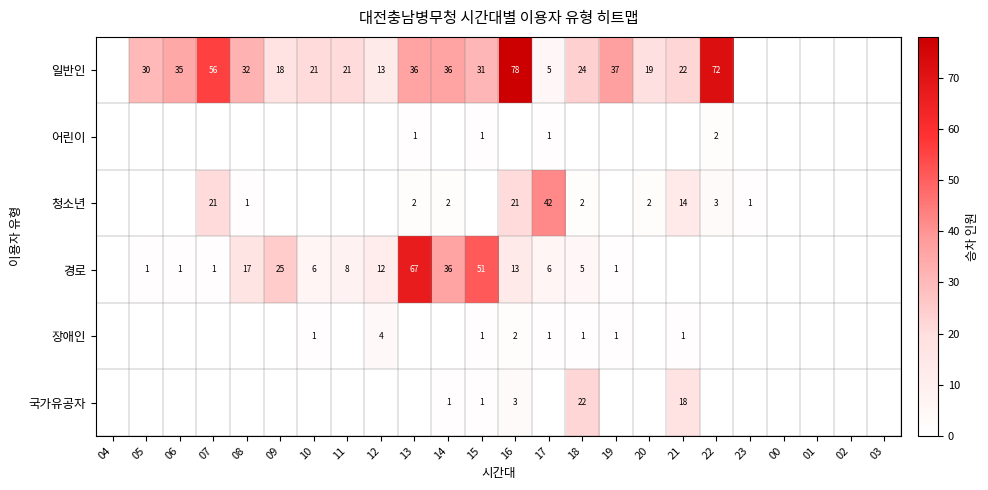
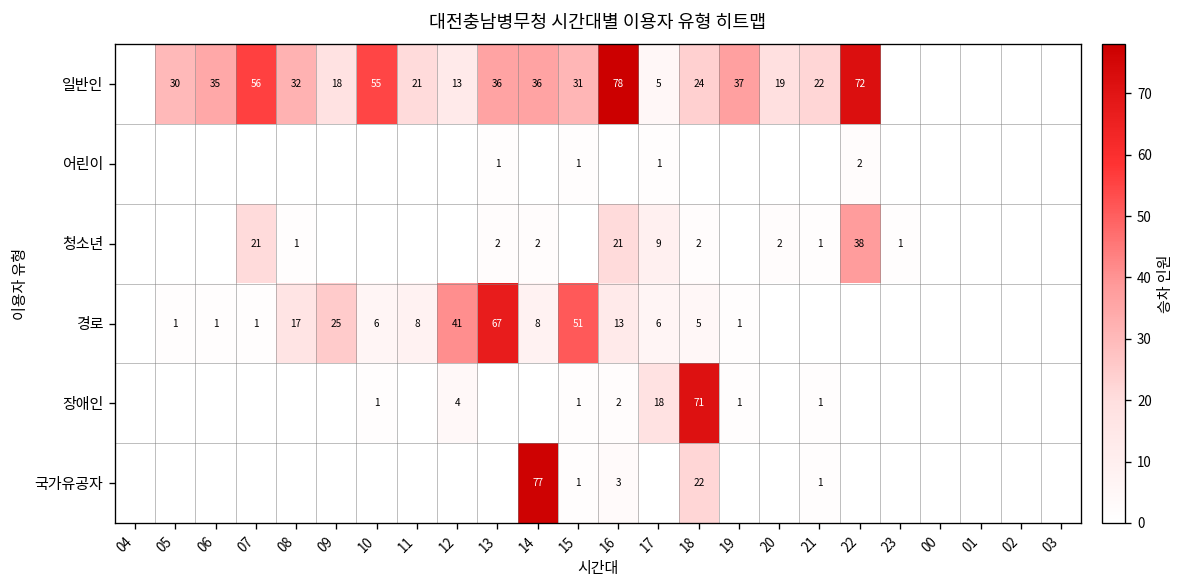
  {
    "일반인": {
      "05": 30,
      "06": 35,
      "07": 56,
      "08": 32,
      "09": 18,
-     "10": 21,
+     "10": 55,
      "11": 21,
      "12": 13,
      "13": 36,
      "14": 36,
      "15": 31,
      "16": 78,
      "17": 5,
      "18": 24,
      "19": 37,
      "20": 19,
      "21": 22,
      "22": 72
    },
    "어린이": {
      "13": 1,
      "15": 1,
      "17": 1,
      "22": 2
    },
    "청소년": {
      "07": 21,
      "08": 1,
      "13": 2,
      "14": 2,
      "16": 21,
-     "17": 42,
+     "17": 9,
      "18": 2,
      "20": 2,
-     "21": 14,
-     "22": 3,
+     "21": 1,
+     "22": 38,
      "23": 1
    },
    "경로": {
      "05": 1,
      "06": 1,
      "07": 1,
      "08": 17,
      "09": 25,
      "10": 6,
      "11": 8,
-     "12": 12,
+     "12": 41,
      "13": 67,
-     "14": 36,
+     "14": 8,
      "15": 51,
      "16": 13,
      "17": 6,
      "18": 5,
      "19": 1
    },
    "장애인": {
      "10": 1,
      "12": 4,
      "15": 1,
      "16": 2,
-     "17": 1,
-     "18": 1,
+     "17": 18,
+     "18": 71,
      "19": 1,
      "21": 1
    },
    "국가유공자": {
-     "14": 1,
+     "14": 77,
      "15": 1,
      "16": 3,
      "18": 22,
-     "21": 18
+     "21": 1
    }
  }
